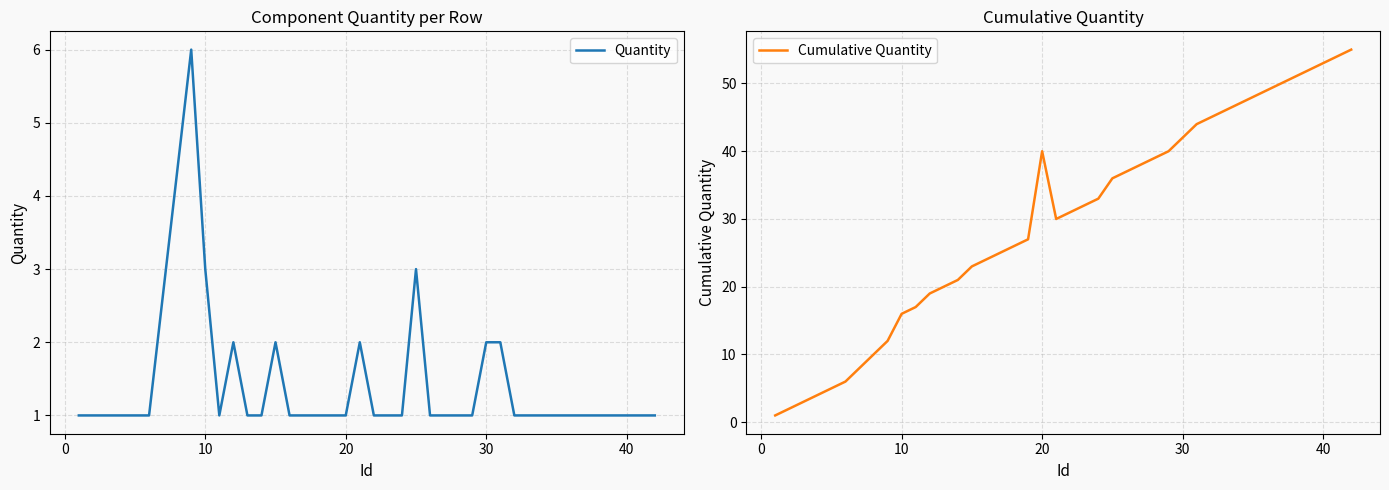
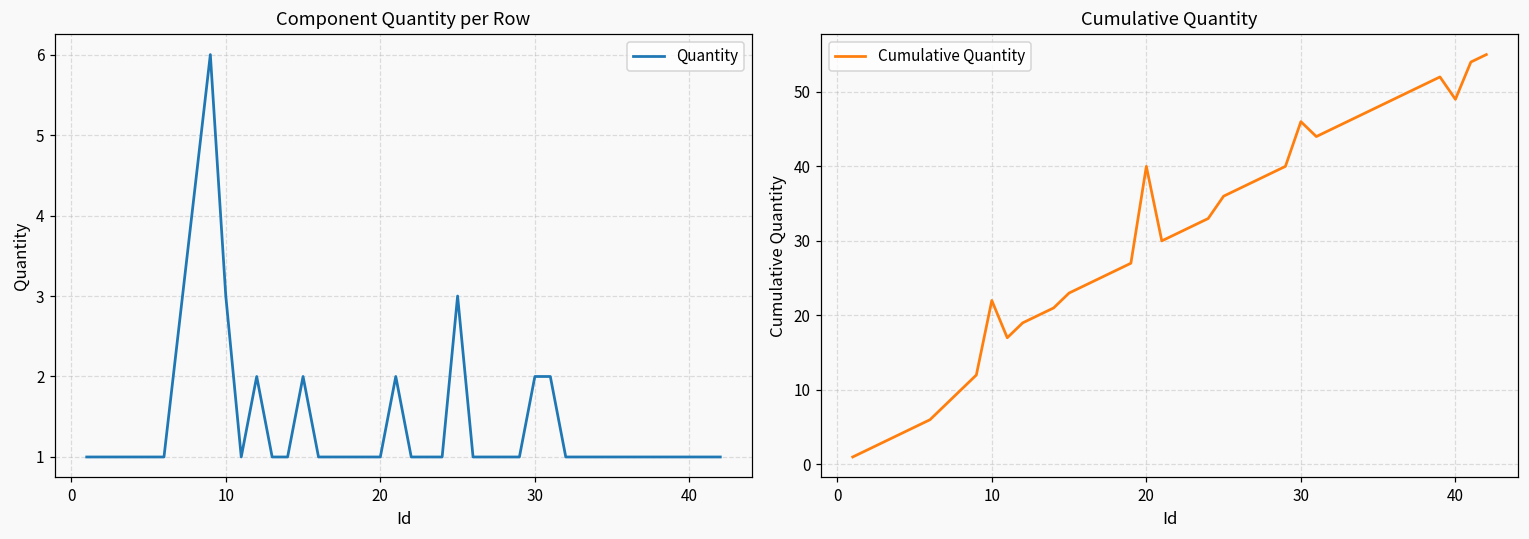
  {
    "Component Quantity per Row": {
      "10": 3.0,
      "20": 1.0,
      "30": 2.0,
      "40": 1.0
    },
    "Cumulative Quantity": {
-     "10": 16,
+     "10": 22,
      "20": 40,
-     "30": 42,
-     "40": 53
+     "30": 46,
+     "40": 49
    }
  }
